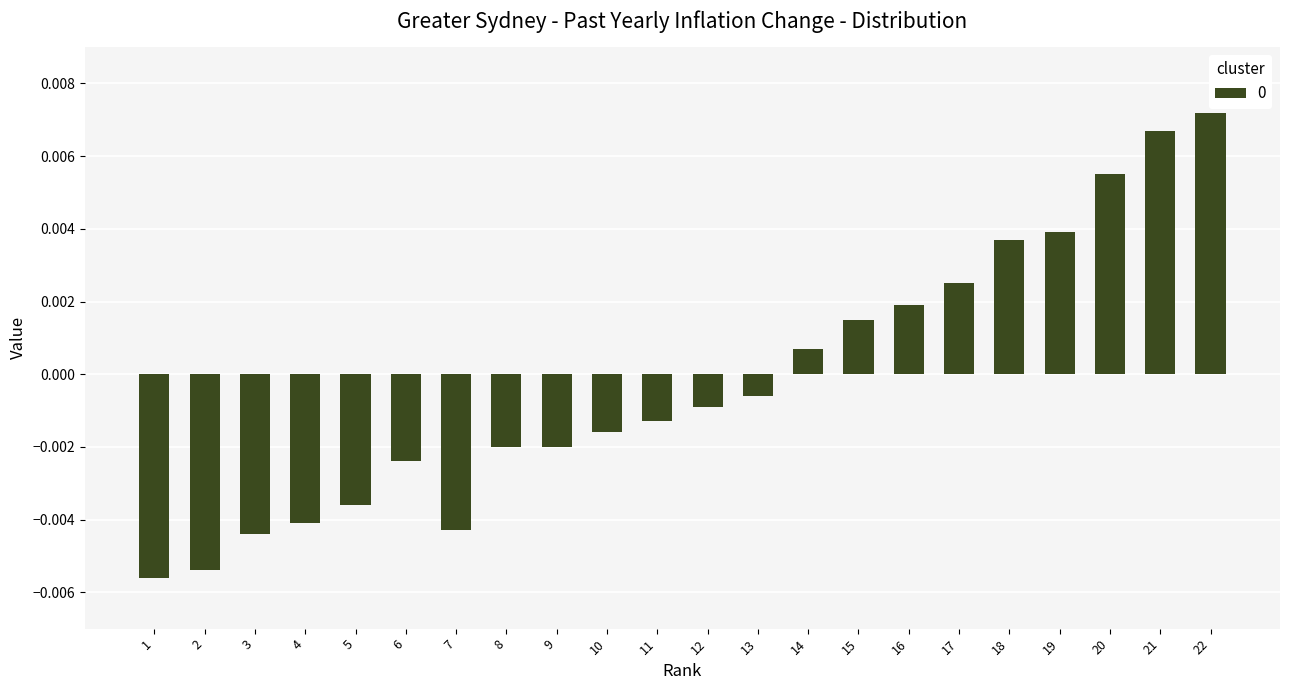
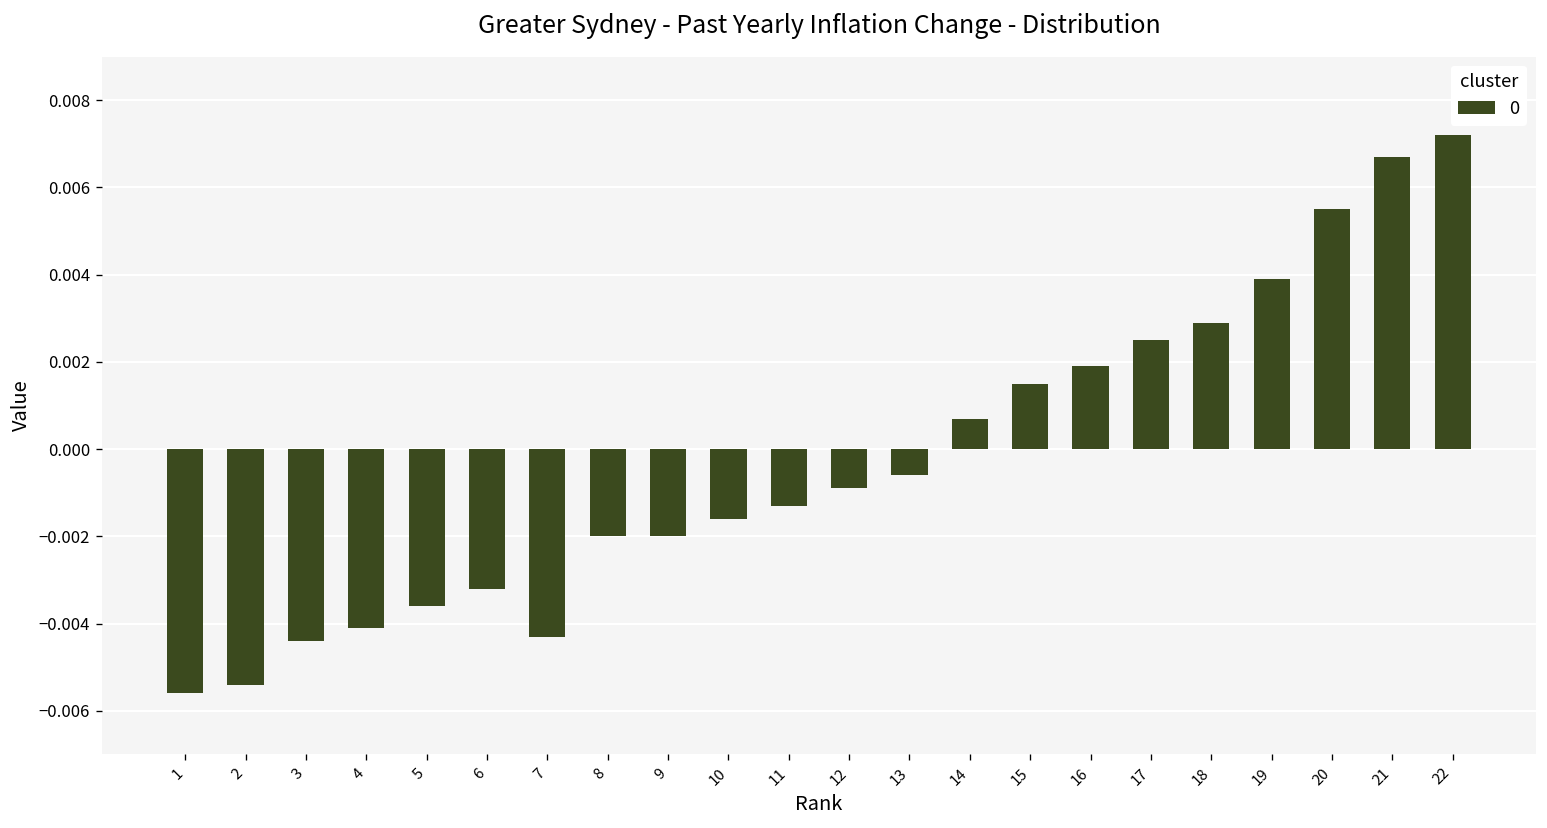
  {
    "1": -0.0056,
    "2": -0.0054,
    "3": -0.0044,
    "4": -0.0041,
    "5": -0.0036,
-   "6": -0.0024,
+   "6": -0.0032,
    "7": -0.0043,
    "8": -0.0020,
    "9": -0.0020,
    "10": -0.0016,
    "11": -0.0013,
    "12": -0.0009,
    "13": -0.0006,
    "14": 0.0007,
    "15": 0.0015,
    "16": 0.0019,
    "17": 0.0025,
-   "18": 0.0037,
+   "18": 0.0029,
    "19": 0.0039,
    "20": 0.0055,
    "21": 0.0067,
    "22": 0.0072
  }
